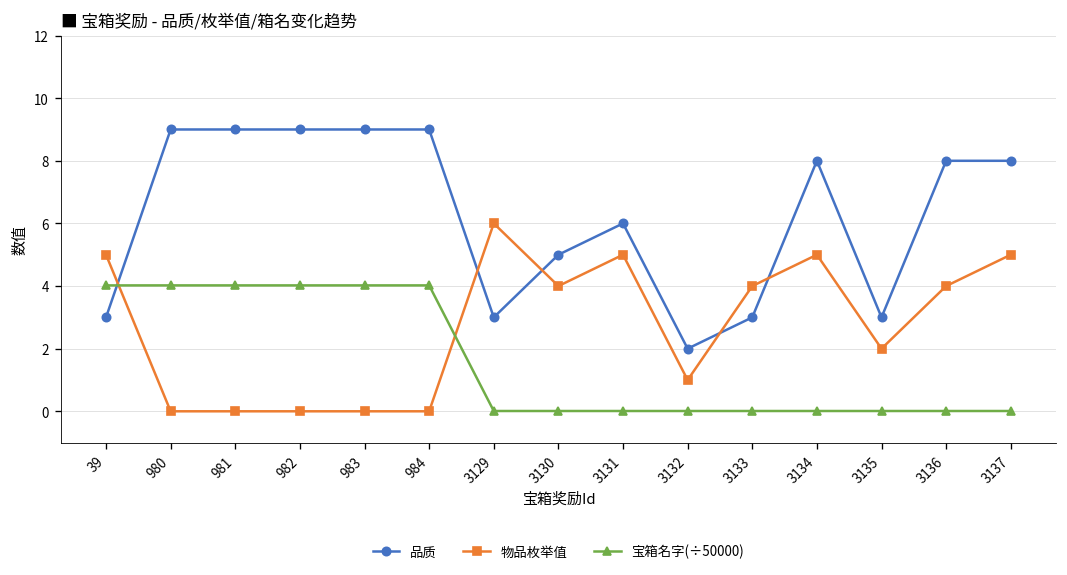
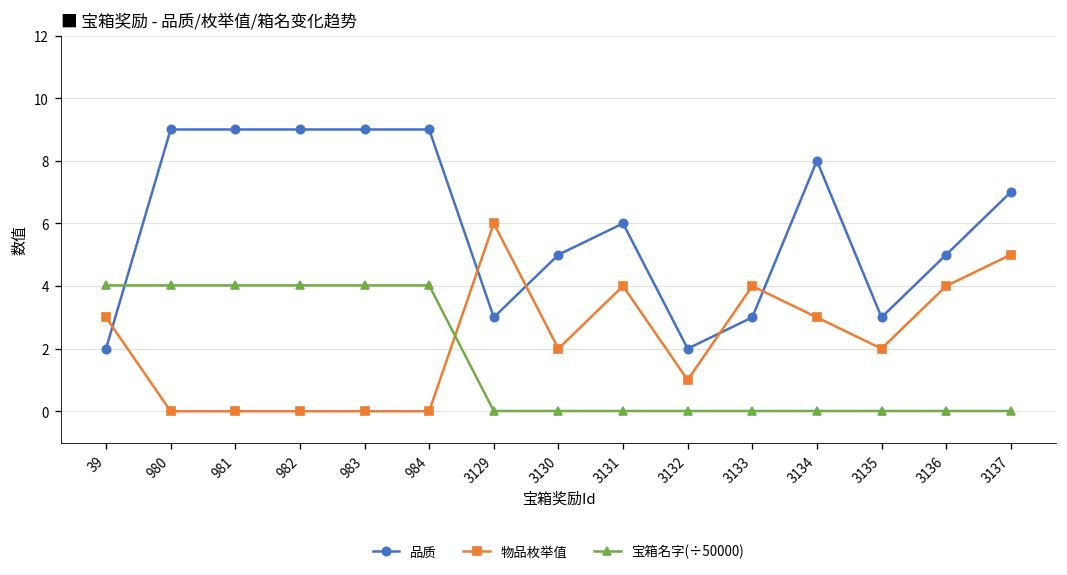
  {
    "品质": {
-     "39": 3,
+     "39": 2,
      "980": 9,
      "981": 9,
      "982": 9,
      "983": 9,
      "984": 9,
      "3129": 3,
      "3130": 5,
      "3131": 6,
      "3132": 2,
      "3133": 3,
      "3134": 8,
      "3135": 3,
-     "3136": 8,
-     "3137": 8
+     "3136": 5,
+     "3137": 7
    },
    "物品枚举值": {
-     "39": 5,
+     "39": 3,
      "980": 0,
      "981": 0,
      "982": 0,
      "983": 0,
      "984": 0,
      "3129": 6,
-     "3130": 4,
-     "3131": 5,
+     "3130": 2,
+     "3131": 4,
      "3132": 1,
      "3133": 4,
-     "3134": 5,
+     "3134": 3,
      "3135": 2,
      "3136": 4,
      "3137": 5
    },
    "宝箱名字(÷50000)": {
      "39": 4,
      "980": 4,
      "981": 4,
      "982": 4,
      "983": 4,
      "984": 4,
      "3129": 0,
      "3130": 0,
      "3131": 0,
      "3132": 0,
      "3133": 0,
      "3134": 0,
      "3135": 0,
      "3136": 0,
      "3137": 0
    }
  }
